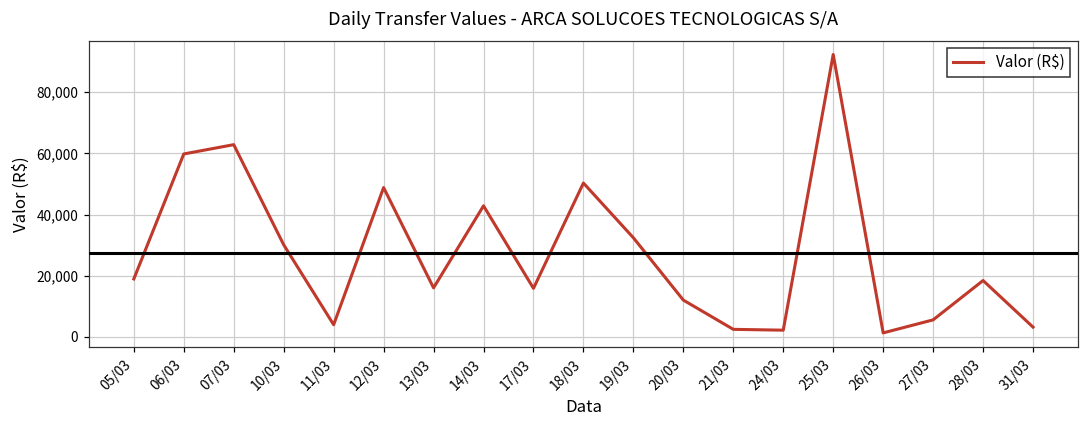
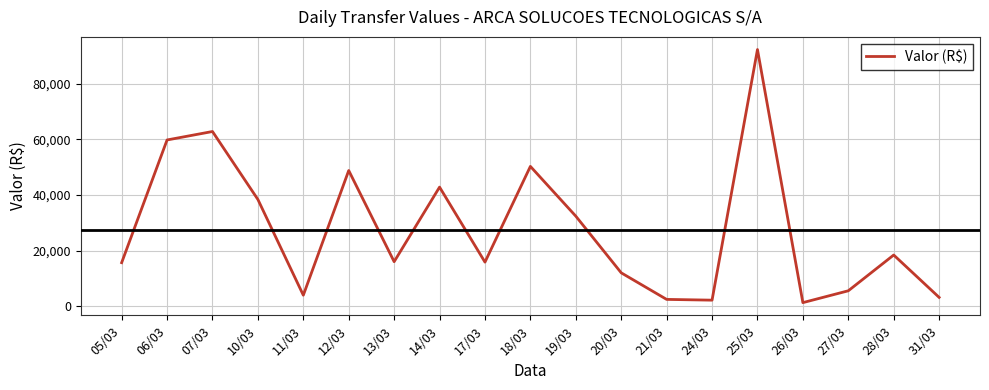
  {
-   "05/03": "19,000",
+   "05/03": "16,000",
    "06/03": "60,000",
    "07/03": "63,000",
-   "10/03": "30,000",
+   "10/03": "38,000",
    "11/03": "4,000",
    "12/03": "49,000",
    "13/03": "16,000",
    "14/03": "43,000",
    "17/03": "16,000",
    "18/03": "50,000",
    "19/03": "32,000",
    "20/03": "12,000",
    "21/03": "2,000",
    "24/03": "2,000",
    "25/03": "92,000",
    "26/03": "1,000",
    "27/03": "6,000",
    "28/03": "18,000",
    "31/03": "3,000"
  }
